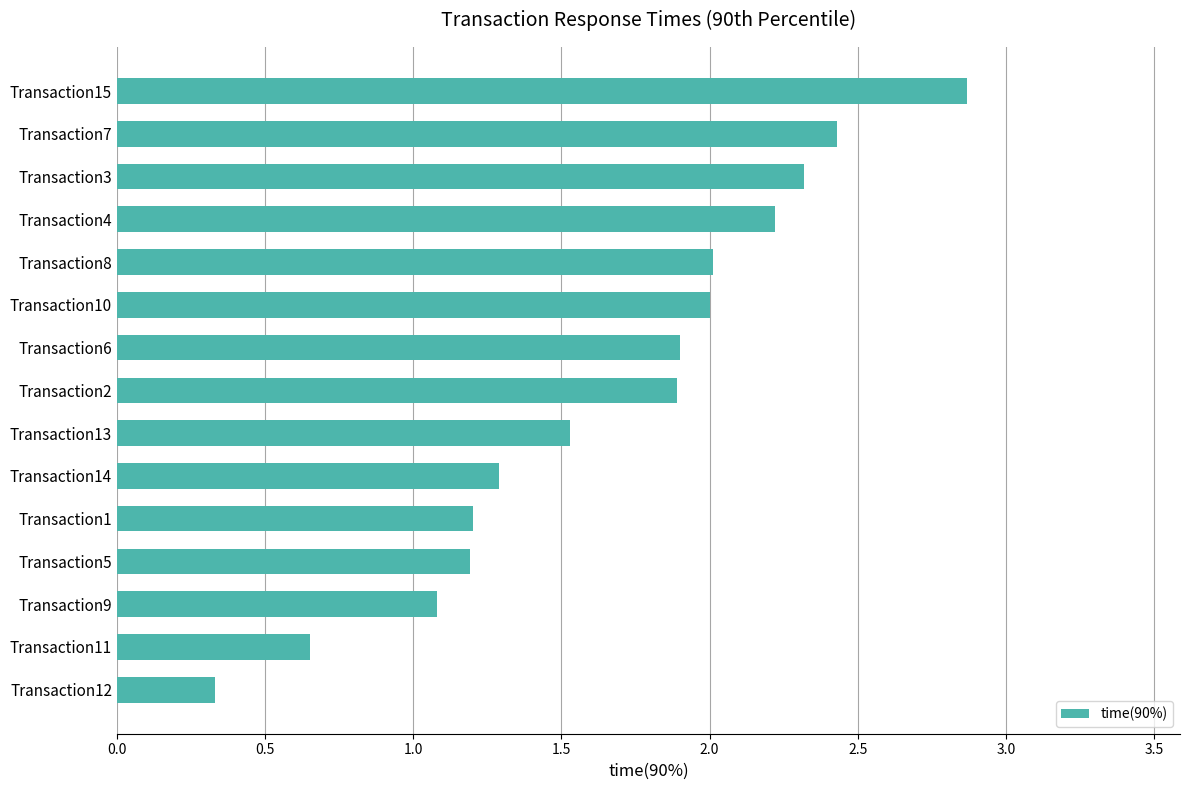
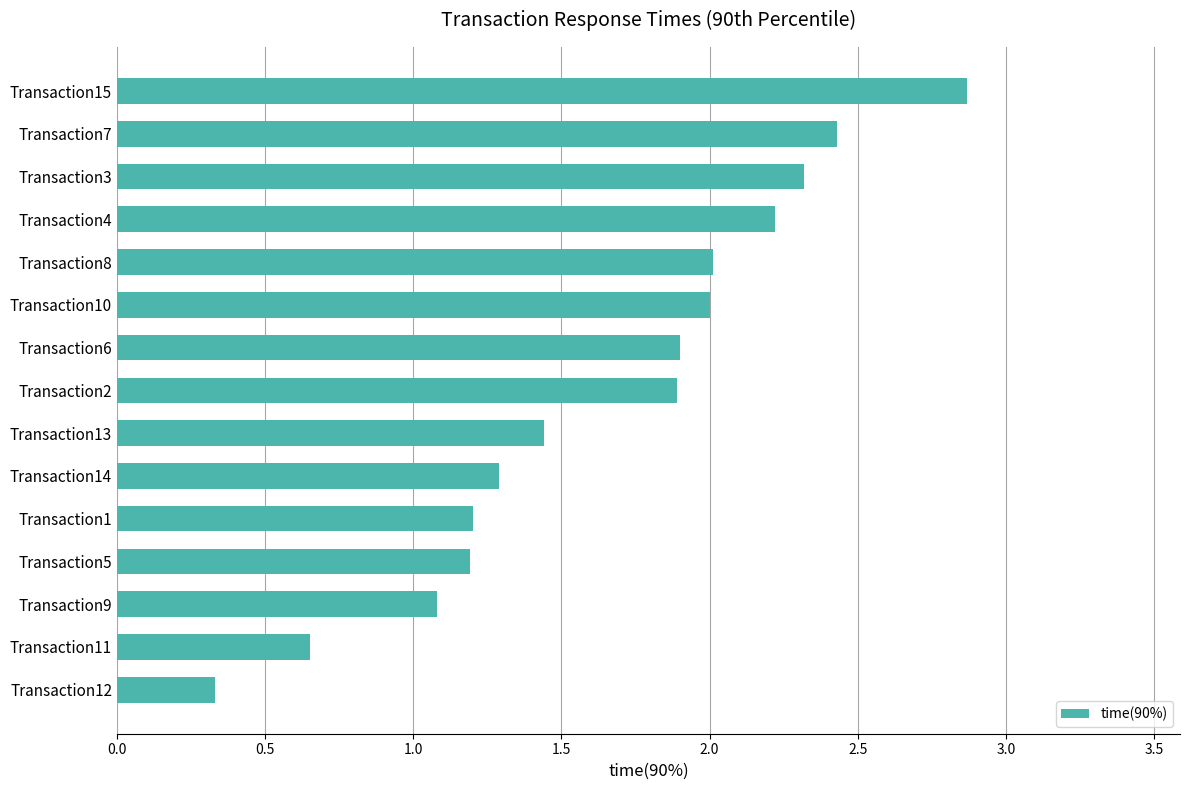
  {
    "Transaction15": 2.87,
    "Transaction7": 2.43,
    "Transaction3": 2.32,
    "Transaction4": 2.22,
    "Transaction8": 2.01,
    "Transaction10": 2.00,
    "Transaction6": 1.90,
    "Transaction2": 1.89,
-   "Transaction13": 1.53,
+   "Transaction13": 1.44,
    "Transaction14": 1.29,
    "Transaction1": 1.20,
    "Transaction5": 1.19,
    "Transaction9": 1.08,
    "Transaction11": 0.65,
    "Transaction12": 0.33
  }
